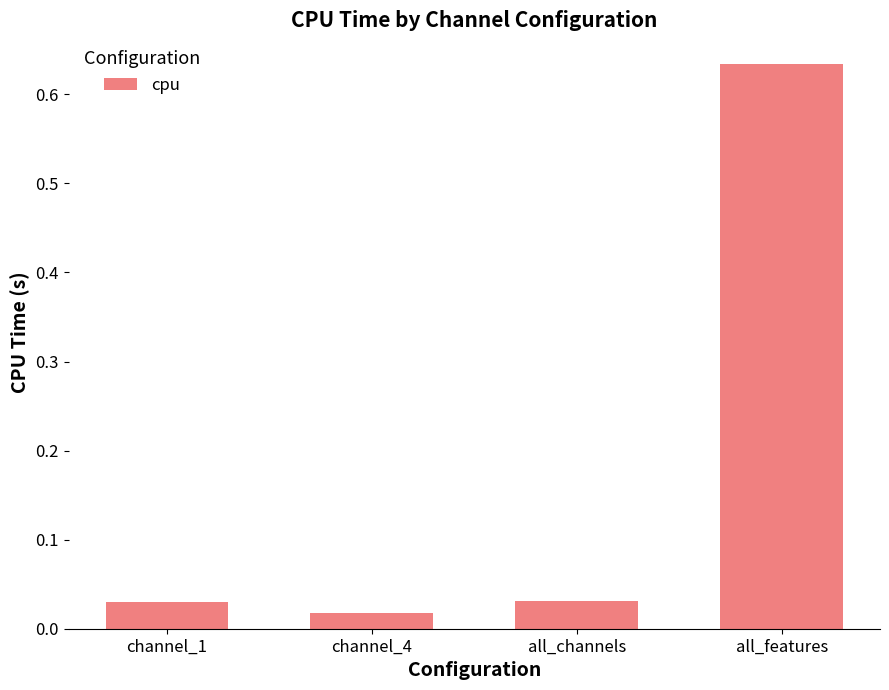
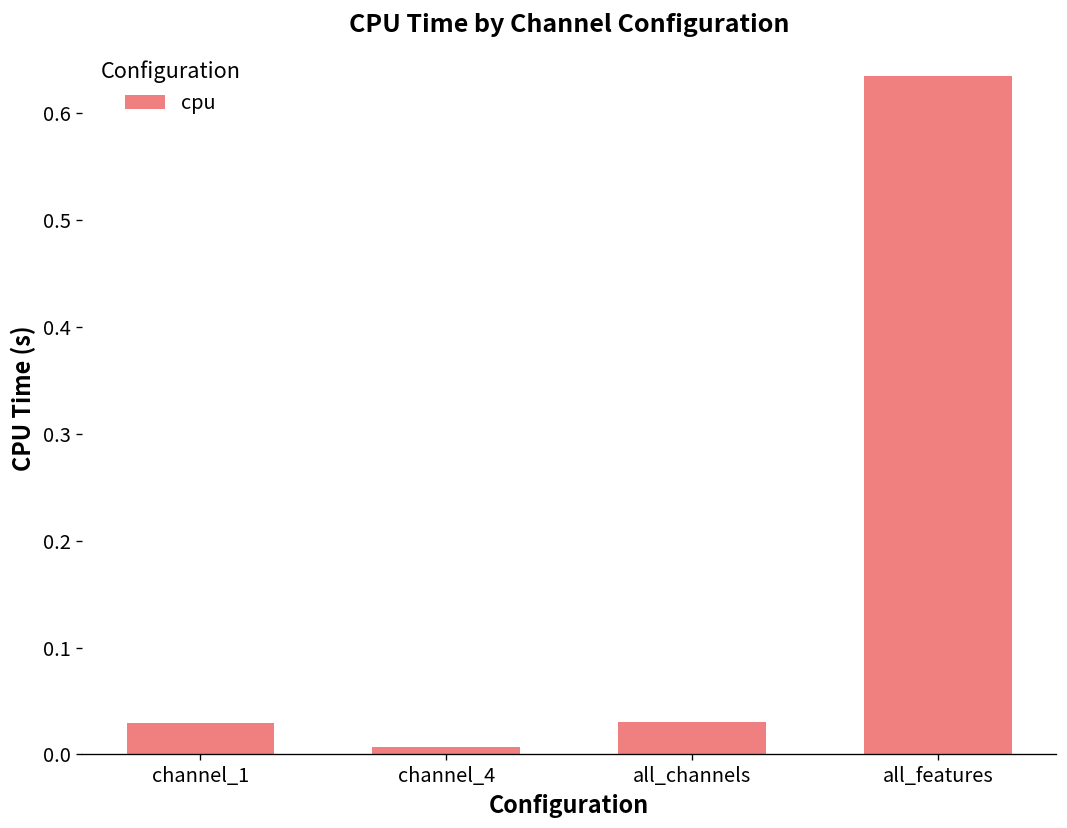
  {
    "channel_1": 0.03,
-   "channel_4": 0.02,
+   "channel_4": 0.01,
    "all_channels": 0.03,
    "all_features": 0.63
  }
